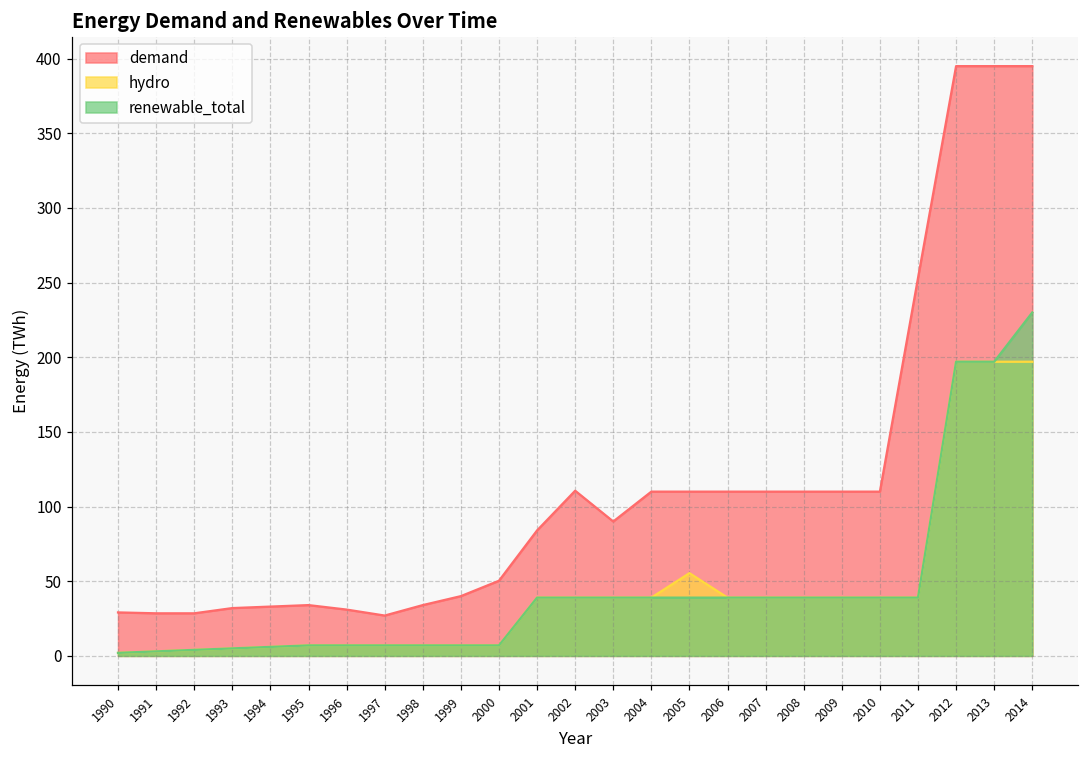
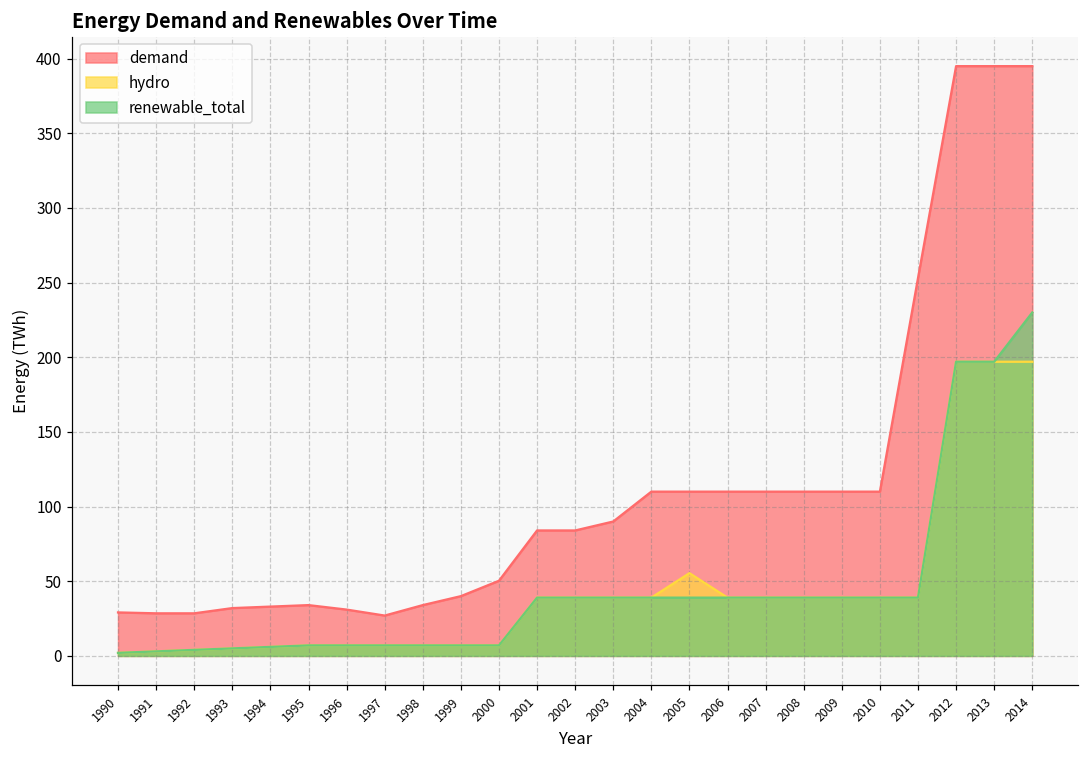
  {
    "demand": {
      "1990": 29,
      "1991": 29,
      "1992": 29,
      "1993": 32,
      "1994": 33,
      "1995": 34,
      "1996": 31,
      "1997": 27,
      "1998": 34,
      "1999": 40,
      "2000": 50,
      "2001": 84,
-     "2002": 111,
+     "2002": 84,
      "2003": 90,
      "2004": 110,
      "2005": 110,
      "2006": 110,
      "2007": 110,
      "2008": 110,
      "2009": 110,
      "2010": 110,
      "2011": 253,
      "2012": 395,
      "2013": 395,
      "2014": 395
    },
    "hydro": {
      "2005": 55,
      "2014": 197
    },
    "renewable_total": {
      "2005": 39,
      "2014": 230
    }
  }
